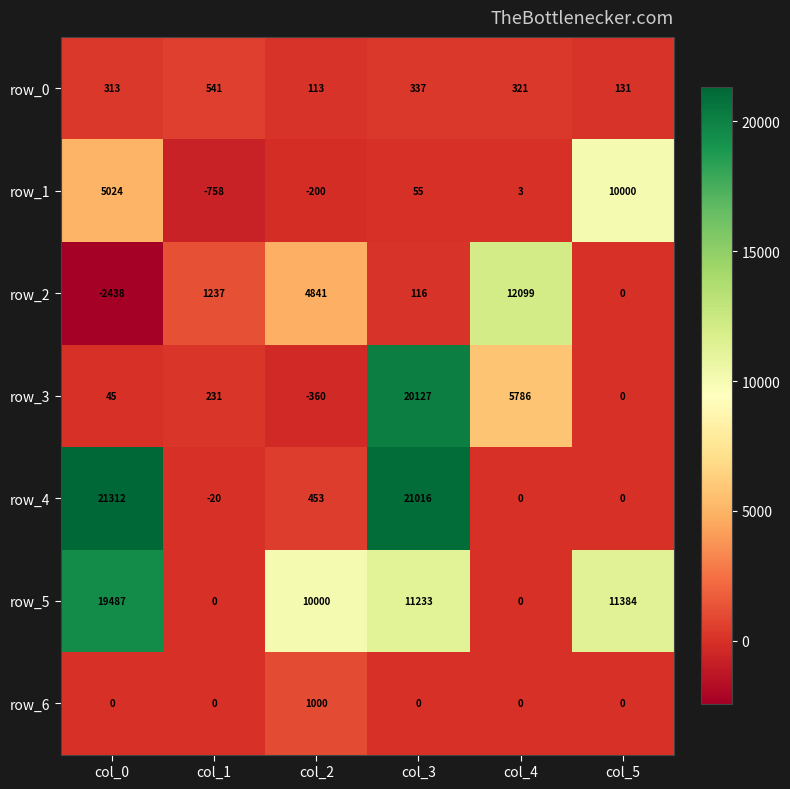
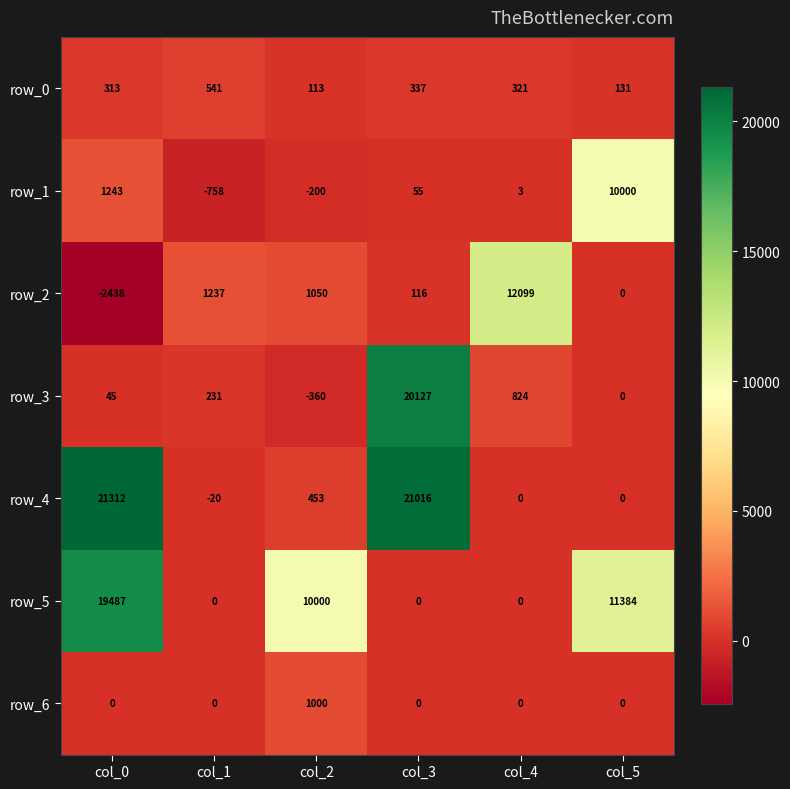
  {
    "row_0": {
      "col_0": 313,
      "col_1": 541,
      "col_2": 113,
      "col_3": 337,
      "col_4": 321,
      "col_5": 131
    },
    "row_1": {
-     "col_0": 5024,
+     "col_0": 1243,
      "col_1": -758,
      "col_2": -200,
      "col_3": 55,
      "col_4": 3,
      "col_5": 10000
    },
    "row_2": {
      "col_0": -2438,
      "col_1": 1237,
-     "col_2": 4841,
+     "col_2": 1050,
      "col_3": 116,
      "col_4": 12099,
      "col_5": 0
    },
    "row_3": {
      "col_0": 45,
      "col_1": 231,
      "col_2": -360,
      "col_3": 20127,
-     "col_4": 5786,
+     "col_4": 824,
      "col_5": 0
    },
    "row_4": {
      "col_0": 21312,
      "col_1": -20,
      "col_2": 453,
      "col_3": 21016,
      "col_4": 0,
      "col_5": 0
    },
    "row_5": {
      "col_0": 19487,
      "col_1": 0,
      "col_2": 10000,
-     "col_3": 11233,
+     "col_3": 0,
      "col_4": 0,
      "col_5": 11384
    },
    "row_6": {
      "col_0": 0,
      "col_1": 0,
      "col_2": 1000,
      "col_3": 0,
      "col_4": 0,
      "col_5": 0
    }
  }
